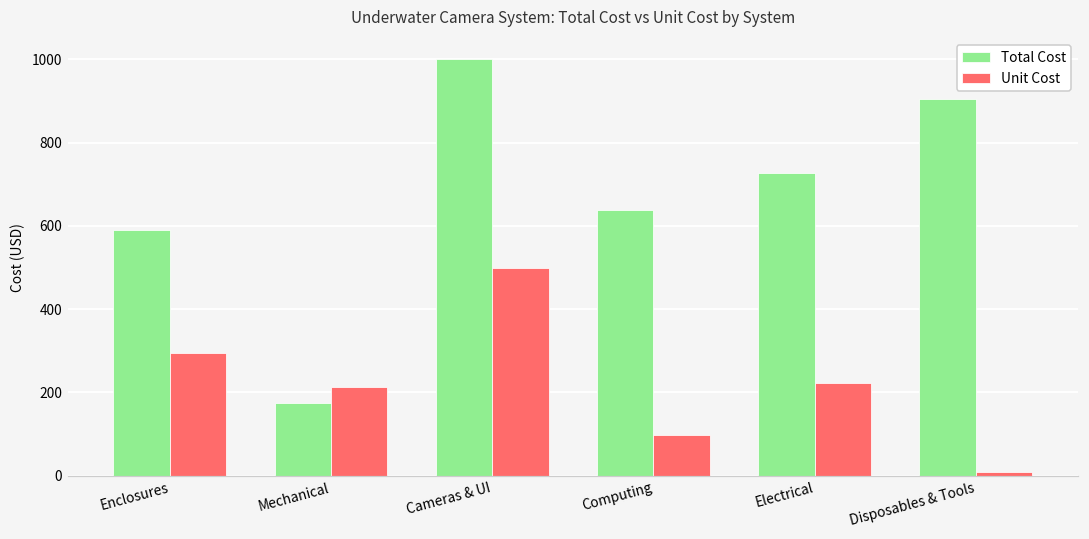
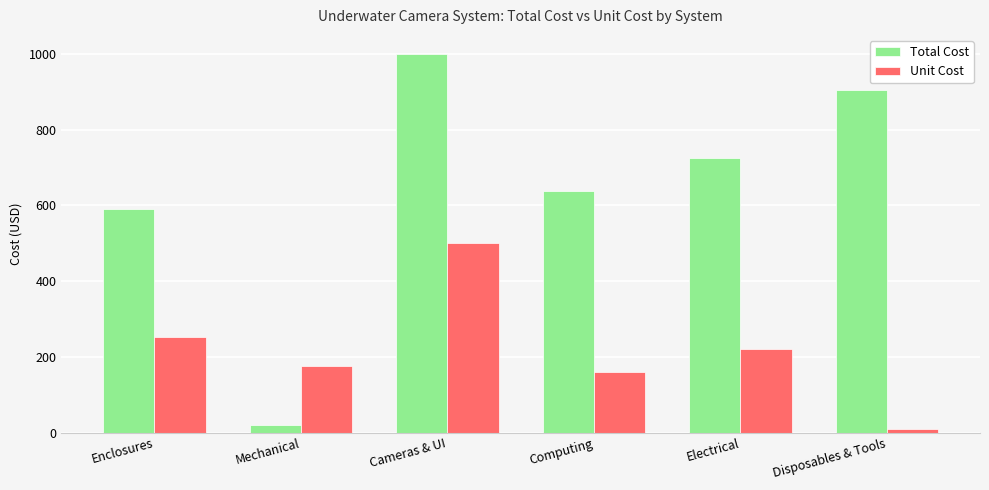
  {
    "Total Cost": {
      "Enclosures": 590,
-     "Mechanical": 180,
+     "Mechanical": 20,
      "Cameras & UI": 1000,
      "Computing": 640,
      "Electrical": 730,
      "Disposables & Tools": 910
    },
    "Unit Cost": {
-     "Enclosures": 300,
-     "Mechanical": 210,
+     "Enclosures": 250,
+     "Mechanical": 180,
      "Cameras & UI": 500,
-     "Computing": 100,
+     "Computing": 160,
      "Electrical": 220,
      "Disposables & Tools": 10
    }
  }
